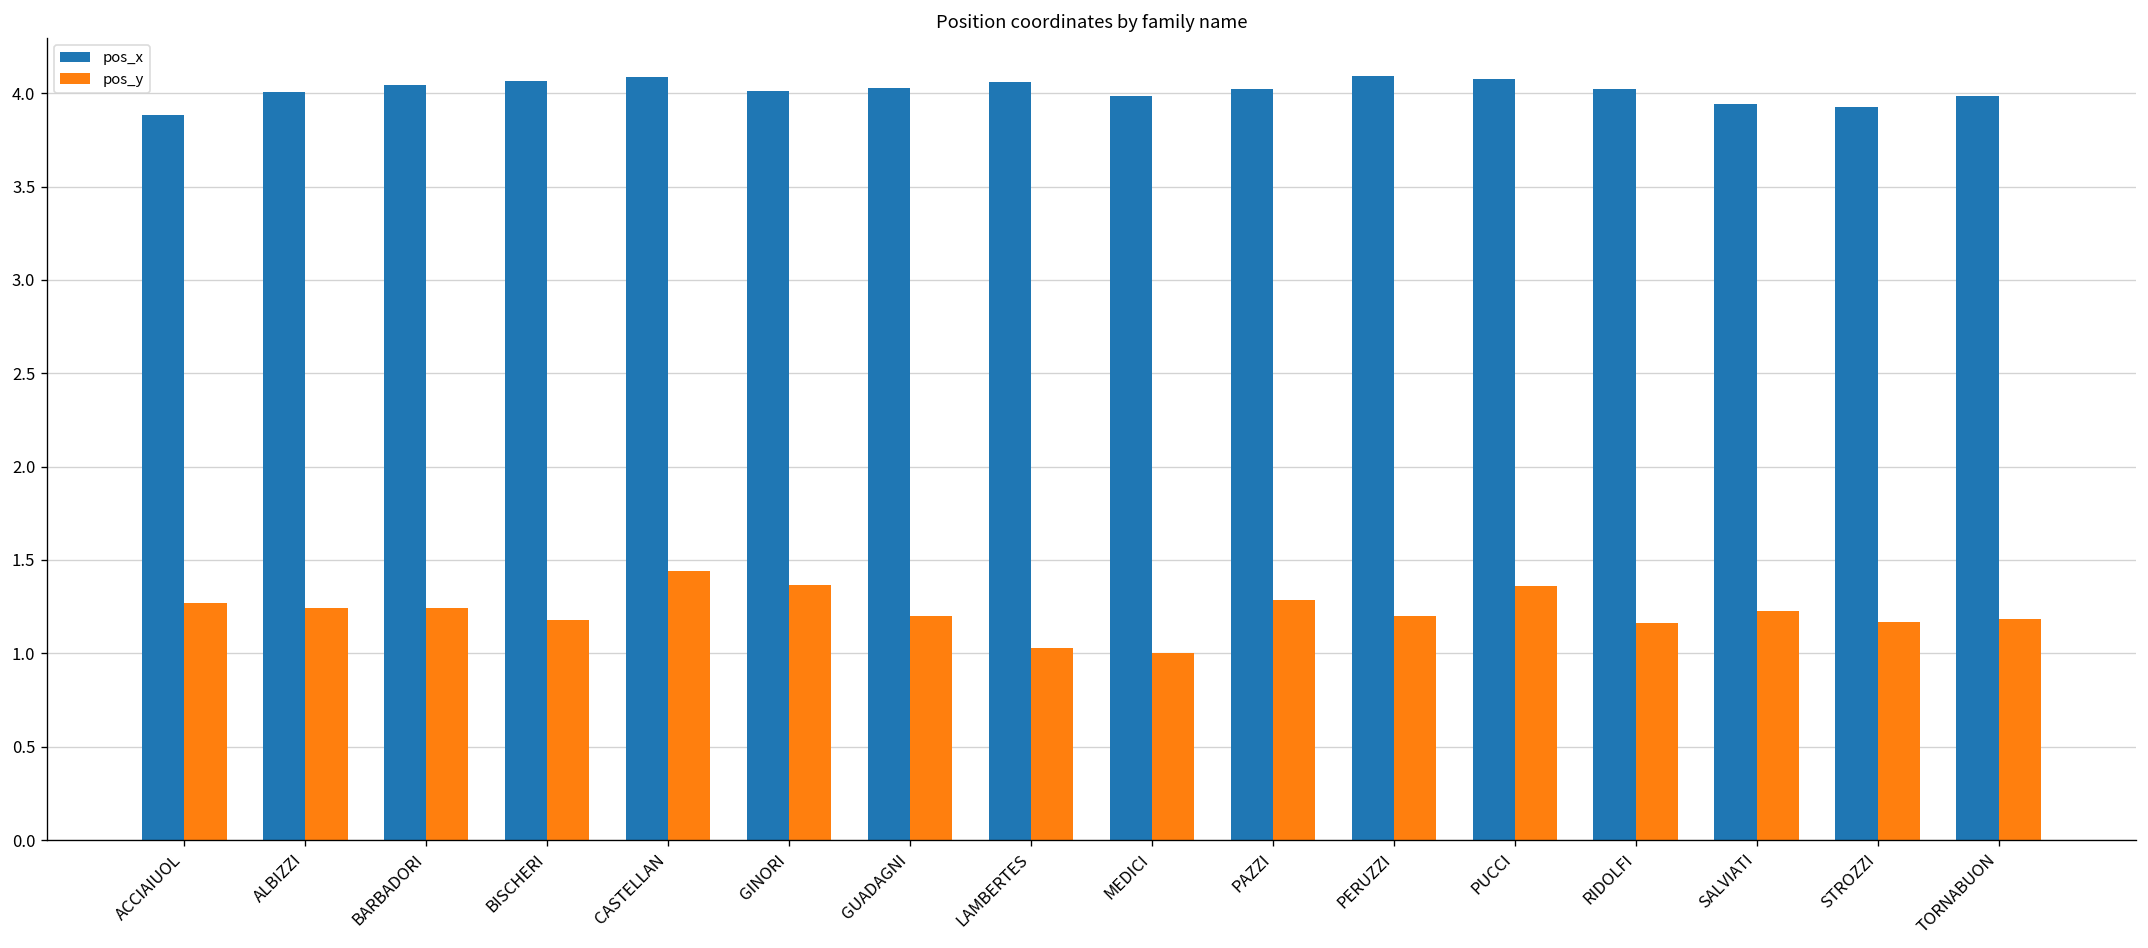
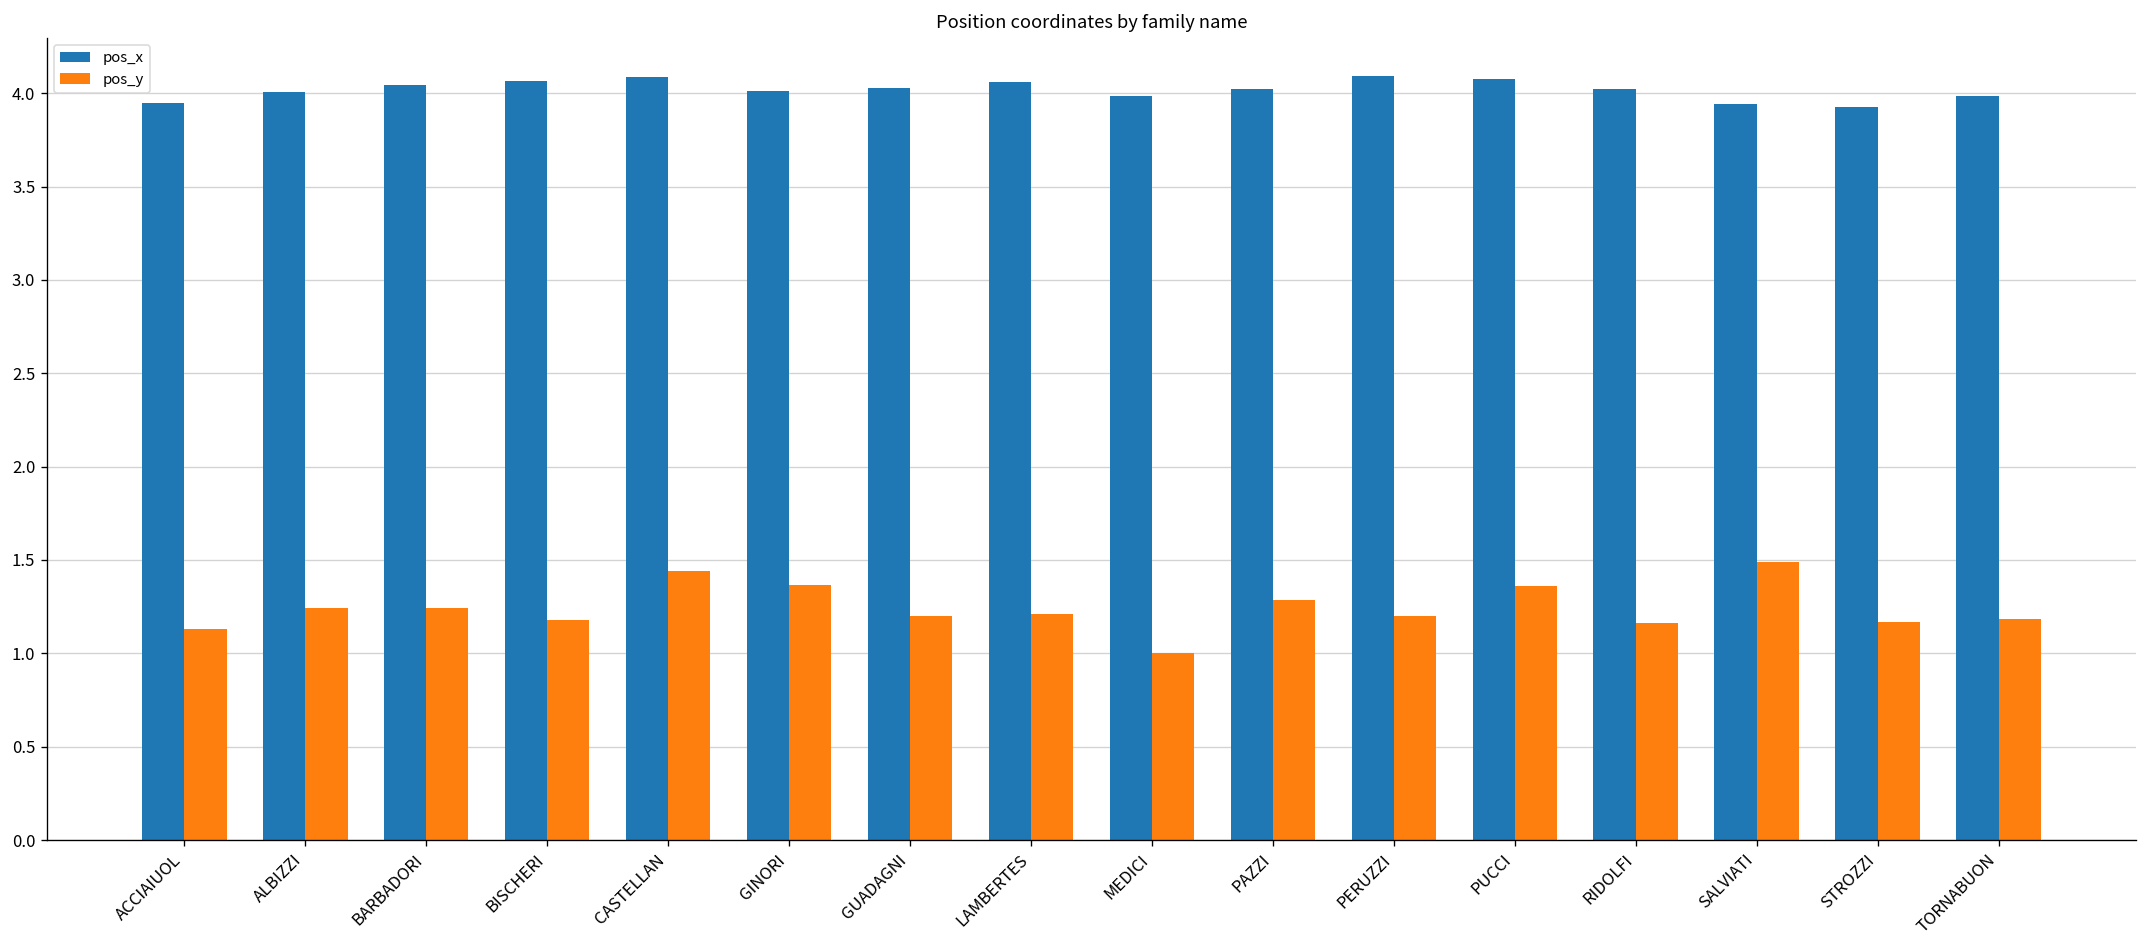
  {
    "pos_x": {
-     "ACCIAIUOL": 3.89,
+     "ACCIAIUOL": 3.95,
      "ALBIZZI": 4.01,
      "BARBADORI": 4.04,
      "BISCHERI": 4.06,
      "CASTELLAN": 4.09,
      "GINORI": 4.01,
      "GUADAGNI": 4.03,
      "LAMBERTES": 4.06,
      "MEDICI": 3.99,
      "PAZZI": 4.02,
      "PERUZZI": 4.09,
      "PUCCI": 4.08,
      "RIDOLFI": 4.02,
      "SALVIATI": 3.94,
      "STROZZI": 3.93,
      "TORNABUON": 3.99
    },
    "pos_y": {
-     "ACCIAIUOL": 1.27,
+     "ACCIAIUOL": 1.13,
      "ALBIZZI": 1.24,
      "BARBADORI": 1.24,
      "BISCHERI": 1.18,
      "CASTELLAN": 1.44,
      "GINORI": 1.37,
      "GUADAGNI": 1.20,
-     "LAMBERTES": 1.03,
+     "LAMBERTES": 1.21,
      "MEDICI": 1.00,
      "PAZZI": 1.28,
      "PERUZZI": 1.20,
      "PUCCI": 1.36,
      "RIDOLFI": 1.16,
-     "SALVIATI": 1.23,
+     "SALVIATI": 1.49,
      "STROZZI": 1.17,
      "TORNABUON": 1.18
    }
  }
